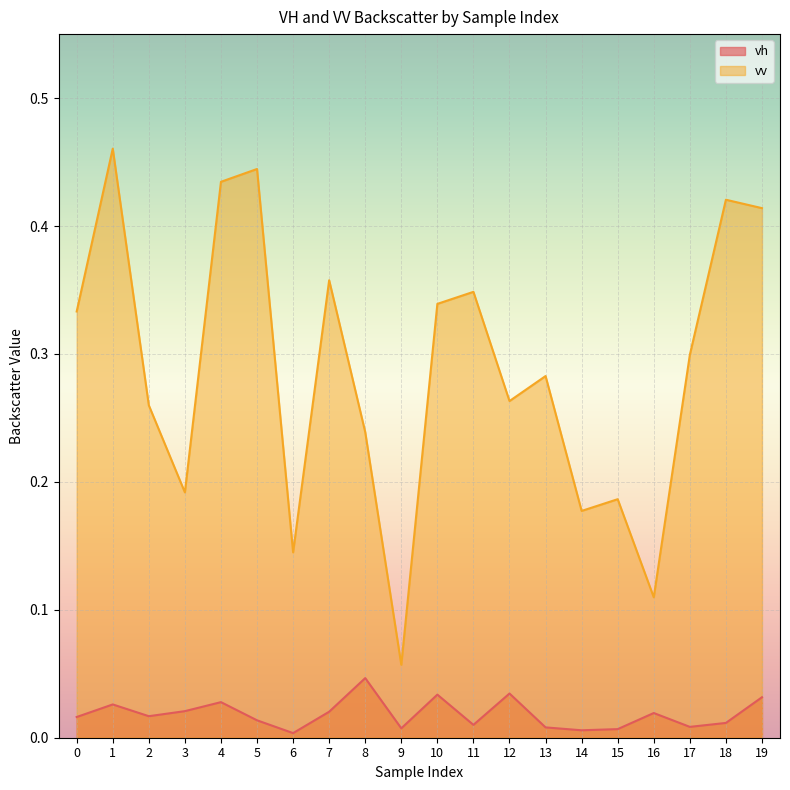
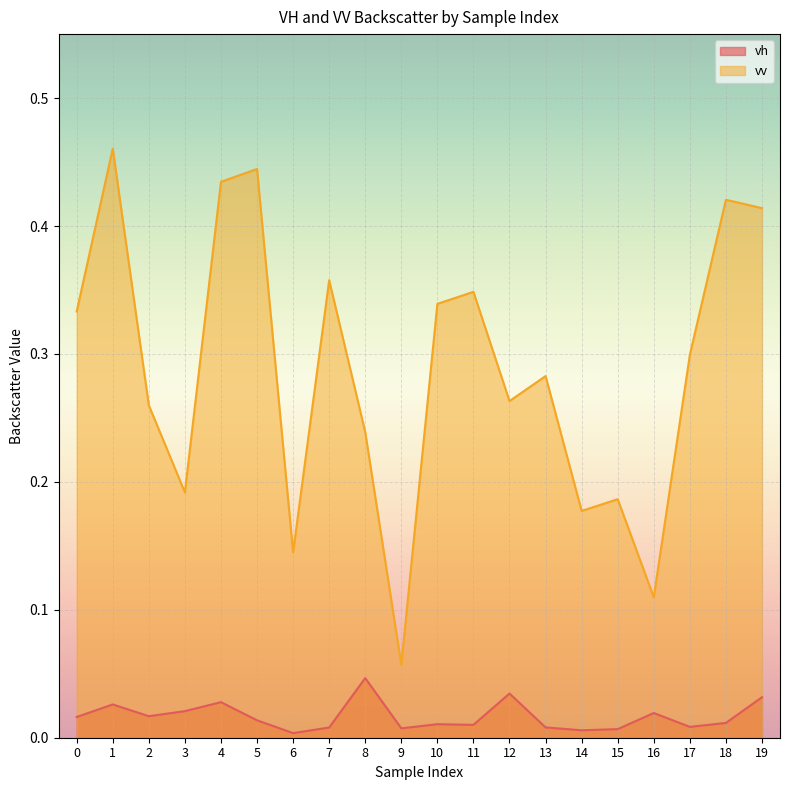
  {
    "vh": {
      "0": 0.016,
      "1": 0.026,
      "2": 0.017,
      "3": 0.021,
      "4": 0.028,
      "5": 0.014,
      "6": 0.004,
-     "7": 0.020,
+     "7": 0.008,
      "8": 0.047,
      "9": 0.007,
-     "10": 0.034,
+     "10": 0.011,
      "11": 0.010,
      "12": 0.035,
      "13": 0.008,
      "14": 0.006,
      "15": 0.007,
      "16": 0.019,
      "17": 0.008,
      "18": 0.012,
      "19": 0.032
    },
    "vv": {
      "0": 0.333,
      "1": 0.460,
      "2": 0.260,
      "3": 0.192,
      "4": 0.435,
      "5": 0.445,
      "6": 0.145,
      "7": 0.358,
      "8": 0.239,
      "9": 0.057,
      "10": 0.339,
      "11": 0.349,
      "12": 0.263,
      "13": 0.283,
      "14": 0.177,
      "15": 0.186,
      "16": 0.110,
      "17": 0.299,
      "18": 0.421,
      "19": 0.414
    }
  }
